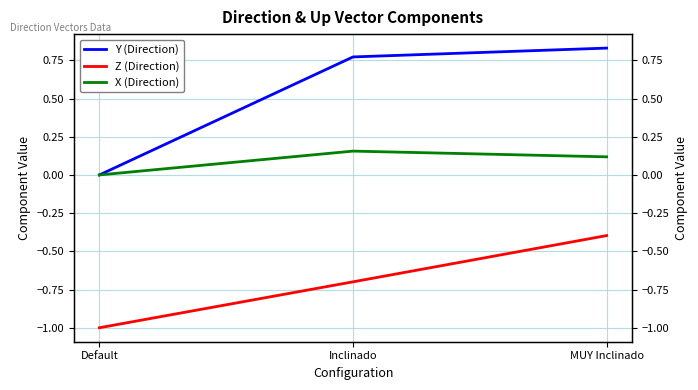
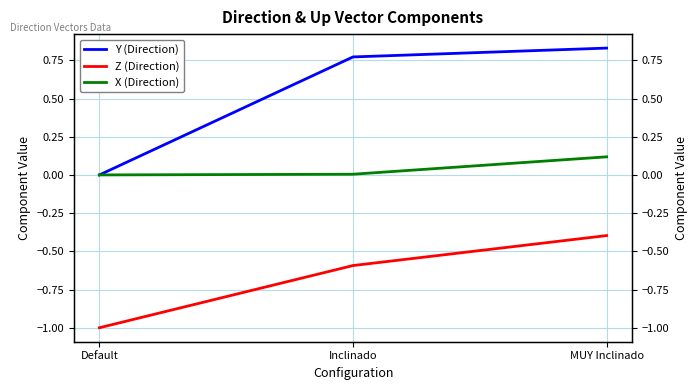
  {
    "Y (Direction)": {
      "Inclinado": 0.77,
      "MUY Inclinado": 0.83
    },
    "Z (Direction)": {
      "Default": -1.00,
-     "Inclinado": -0.70,
+     "Inclinado": -0.59,
      "MUY Inclinado": -0.40
    },
    "X (Direction)": {
-     "Inclinado": 0.16,
+     "Inclinado": 0.00,
      "MUY Inclinado": 0.12
    }
  }
